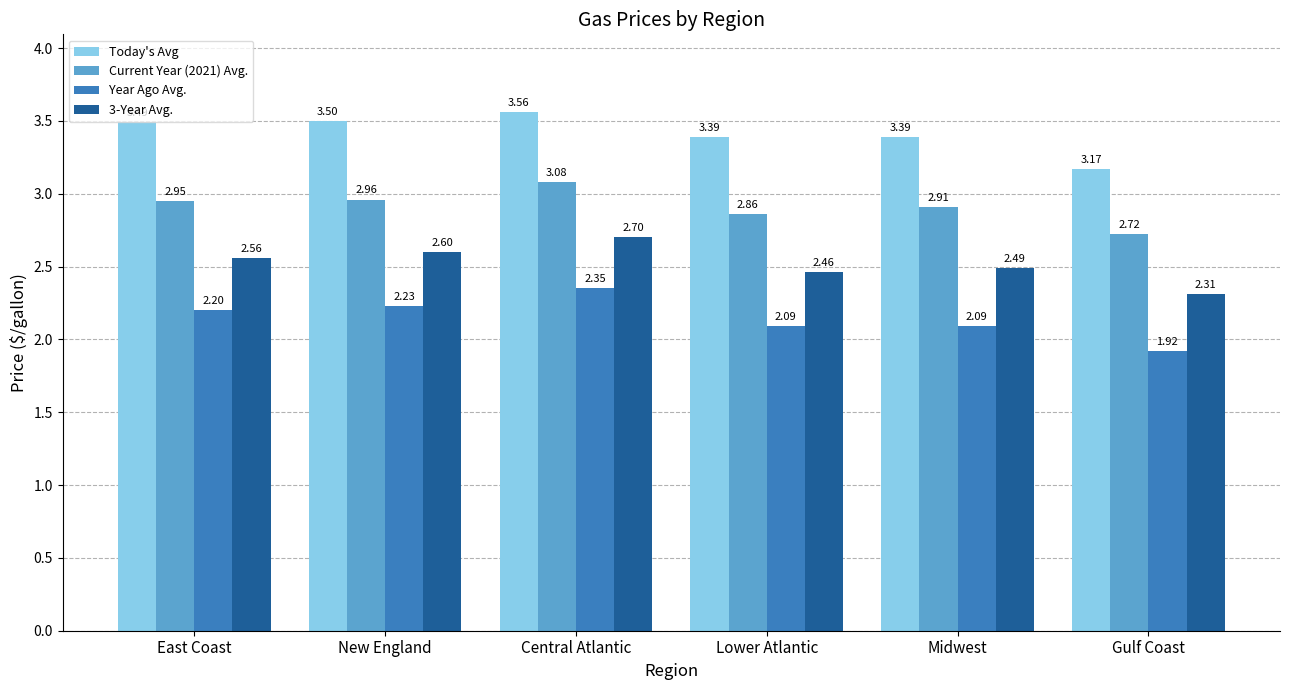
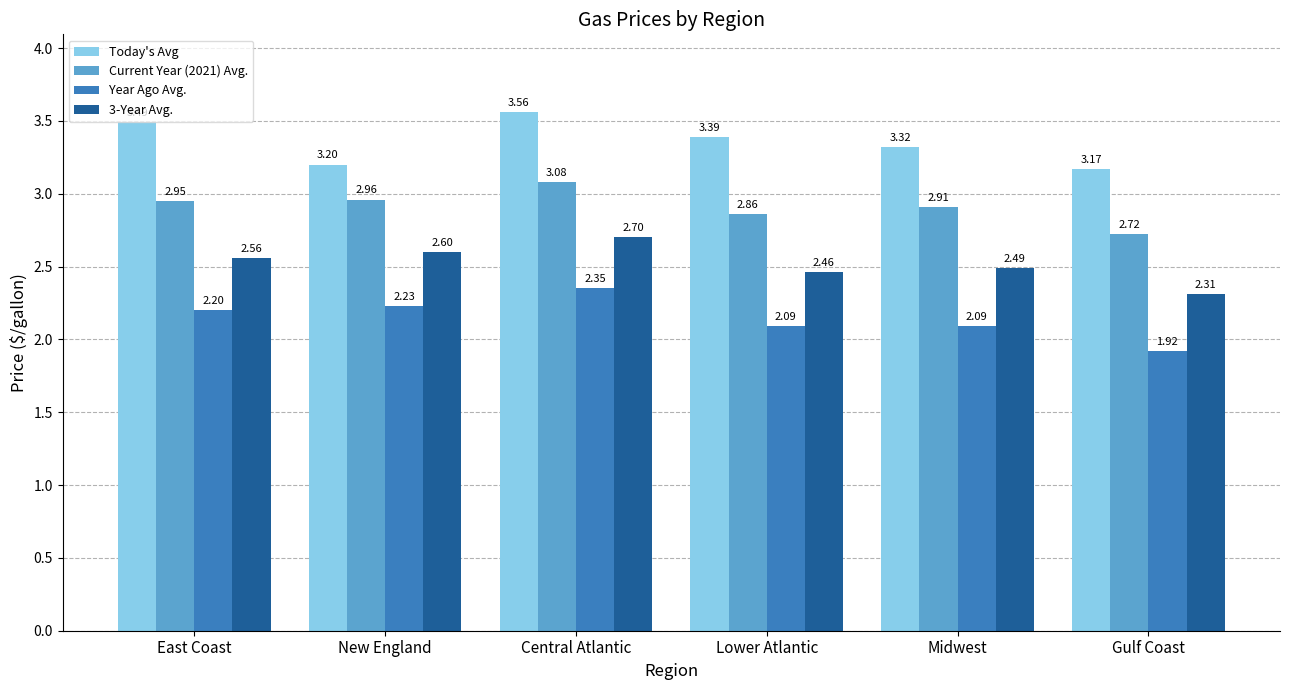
  {
    "Today's Avg": {
-     "New England": 3.50,
+     "New England": 3.20,
      "Central Atlantic": 3.56,
      "Lower Atlantic": 3.39,
-     "Midwest": 3.39,
+     "Midwest": 3.32,
      "Gulf Coast": 3.17
    }
  }
